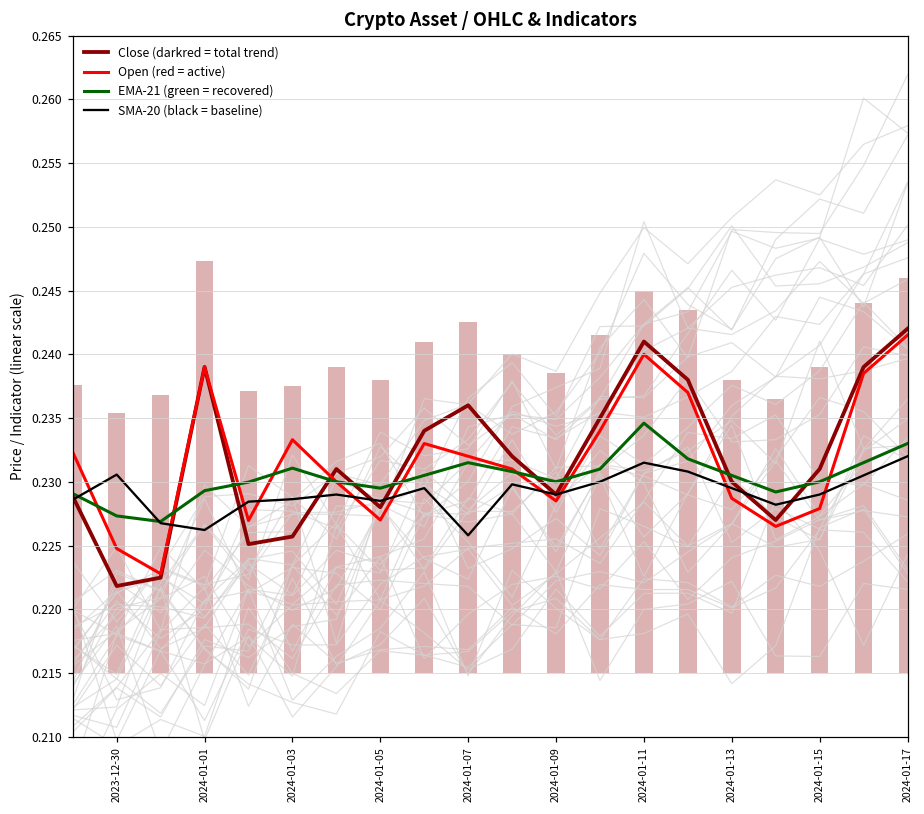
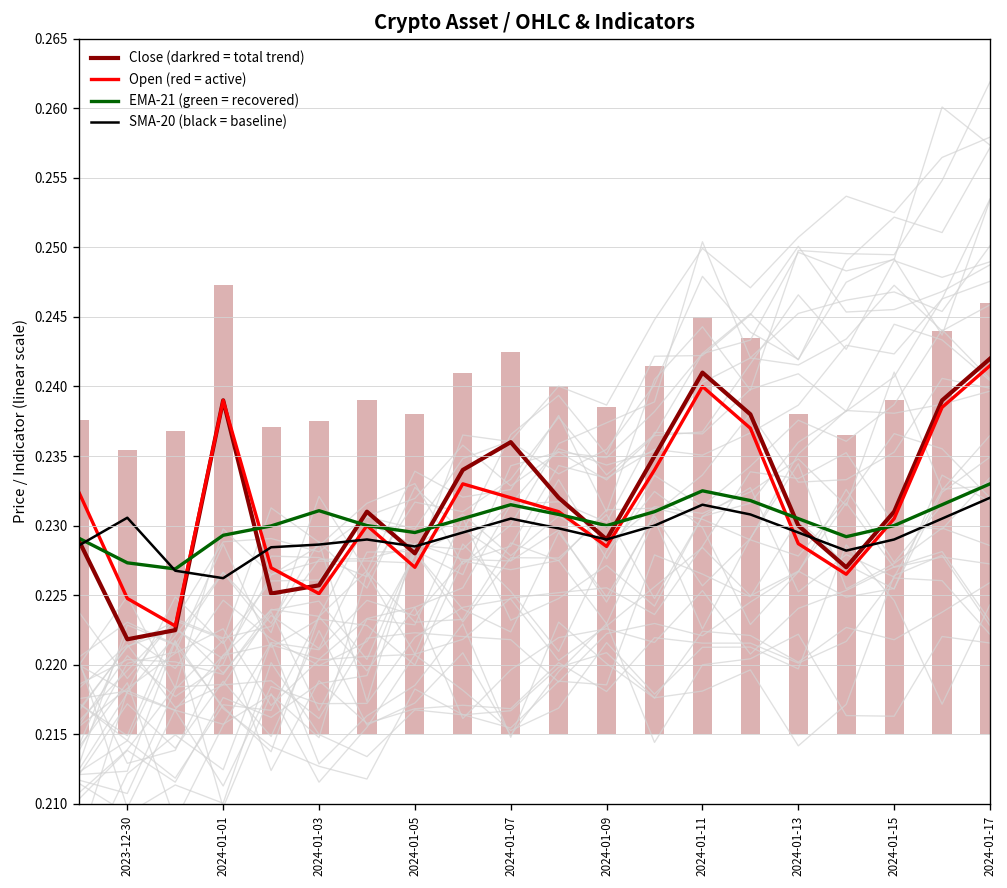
  {
    "Open (red = active)": {
-     "2024-01-03": 0.2333,
+     "2024-01-03": 0.2251,
      "2024-01-05": 0.2270,
      "2024-01-07": 0.2320,
      "2024-01-11": 0.2400,
      "2024-01-13": 0.2287,
-     "2024-01-15": 0.2279,
+     "2024-01-15": 0.2305,
      "2024-01-17": 0.2415
    },
    "EMA-21 (green = recovered)": {
      "2023-12-30": 0.2273,
      "2024-01-01": 0.2293,
      "2024-01-03": 0.2311,
      "2024-01-05": 0.2295,
      "2024-01-09": 0.2300,
-     "2024-01-11": 0.2346
+     "2024-01-11": 0.2325
    },
    "SMA-20 (black = baseline)": {
      "2023-12-30": 0.2306,
      "2024-01-01": 0.2262,
-     "2024-01-07": 0.2258,
+     "2024-01-07": 0.2305,
      "2024-01-13": 0.2295,
      "2024-01-15": 0.2290
    }
  }
